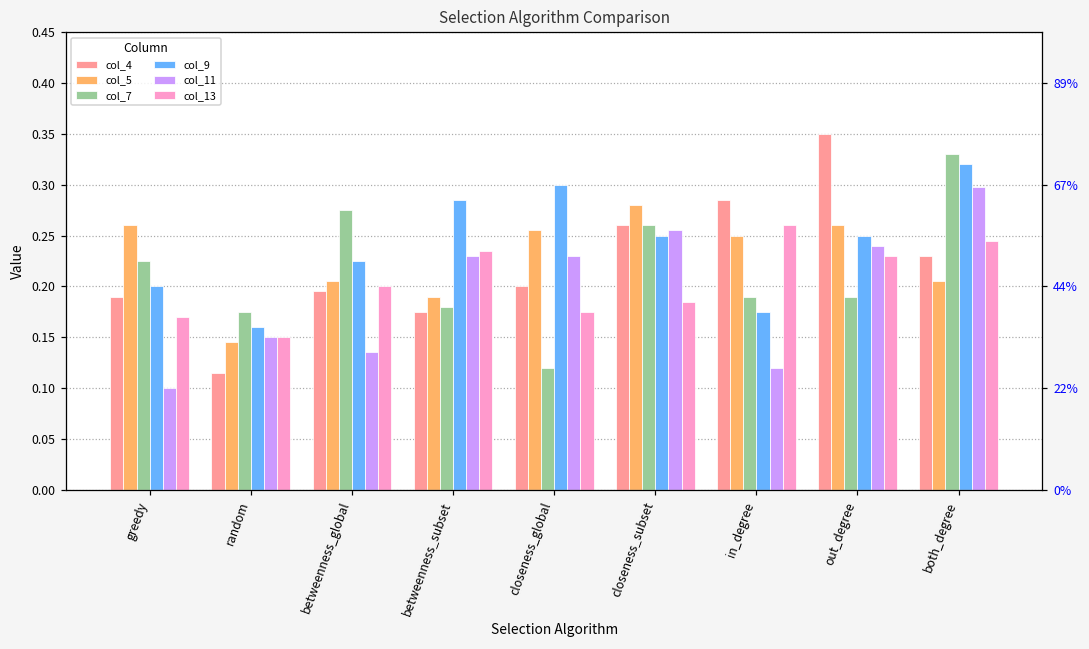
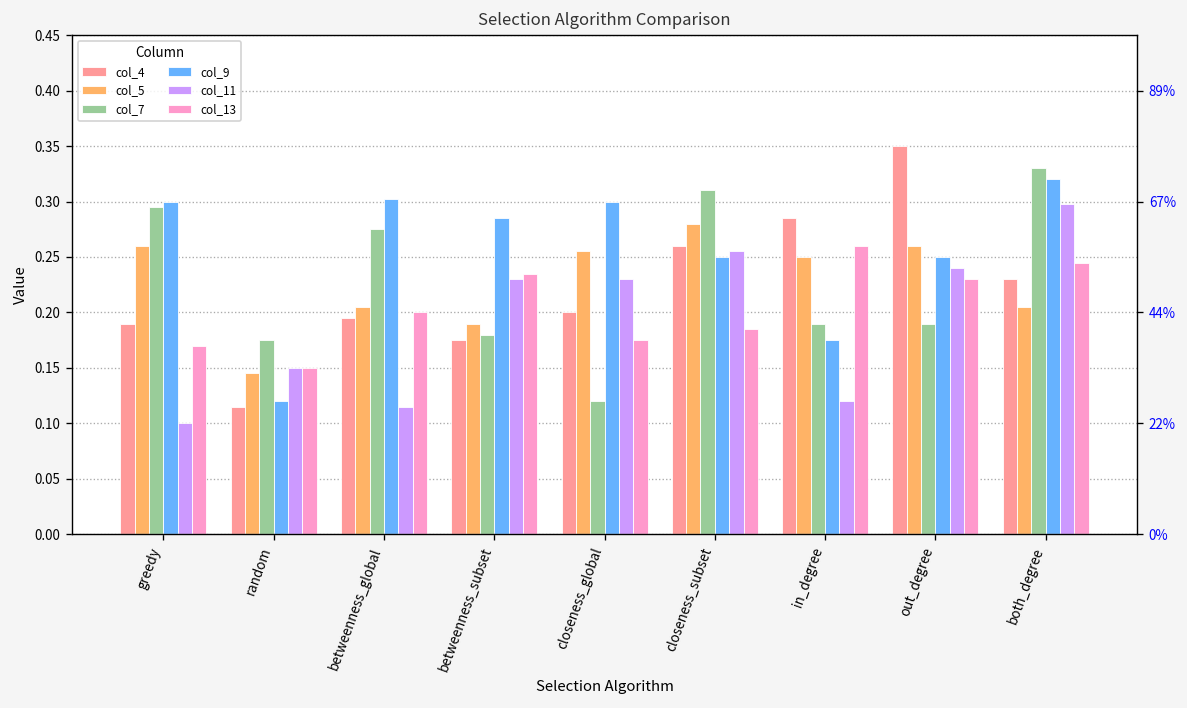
  {
    "col_7": {
-     "greedy": 0.23,
+     "greedy": 0.30,
      "random": 0.18,
      "betweenness_global": 0.28,
      "betweenness_subset": 0.18,
      "closeness_global": 0.12,
-     "closeness_subset": 0.26,
+     "closeness_subset": 0.31,
      "in_degree": 0.19,
      "out_degree": 0.19,
      "both_degree": 0.33
    },
    "col_9": {
-     "greedy": 0.2,
-     "random": 0.16,
-     "betweenness_global": 0.23,
+     "greedy": 0.3,
+     "random": 0.12,
+     "betweenness_global": 0.30,
      "betweenness_subset": 0.29,
      "closeness_global": 0.30,
      "closeness_subset": 0.25,
      "in_degree": 0.18,
      "out_degree": 0.25,
      "both_degree": 0.32
    },
    "col_11": {
      "greedy": 0.10,
      "random": 0.15,
-     "betweenness_global": 0.14,
+     "betweenness_global": 0.12,
      "betweenness_subset": 0.23,
      "closeness_global": 0.23,
      "closeness_subset": 0.26,
      "in_degree": 0.12,
      "out_degree": 0.24,
      "both_degree": 0.30
    }
  }
